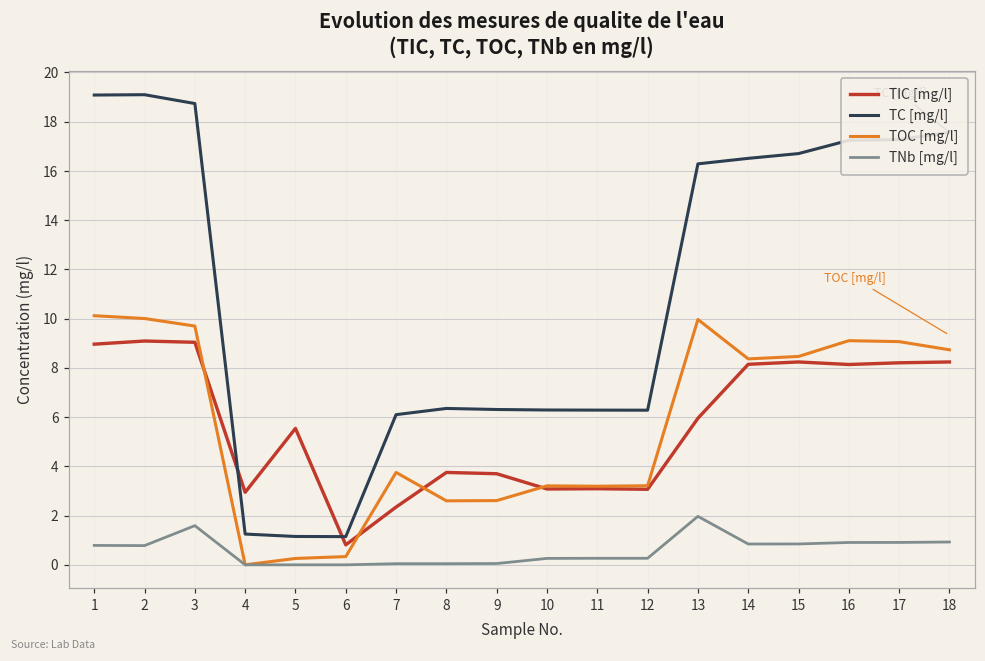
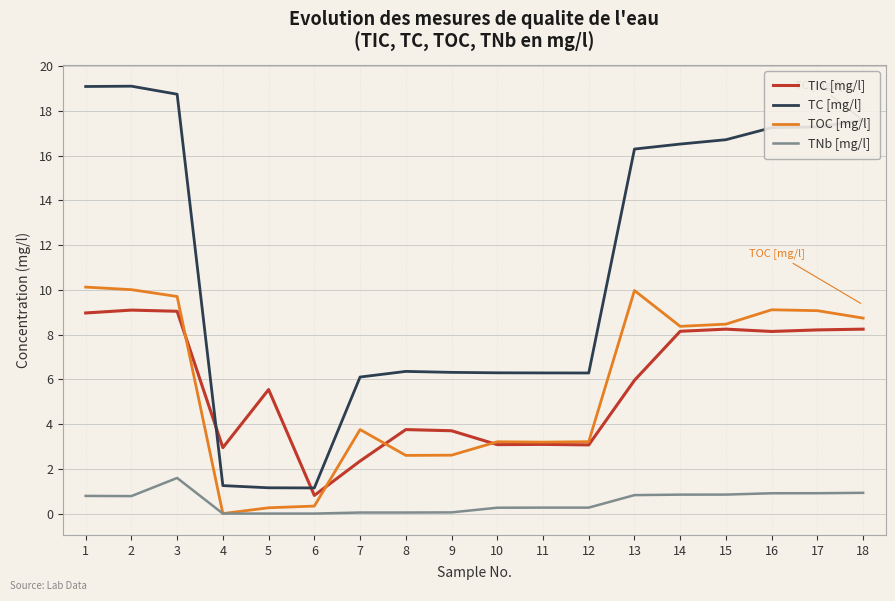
  {
    "TIC [mg/l]": {
      "1": 9.0,
      "2": 9.1,
      "3": 9.0,
      "4": 2.9,
      "5": 5.5,
      "6": 0.8,
      "7": 2.3,
      "8": 3.8,
      "9": 3.7,
      "10": 3.1,
      "12": 3.1,
      "13": 6.0,
      "14": 8.1,
      "15": 8.2,
      "16": 8.1,
      "17": 8.2,
      "18": 8.2
    },
    "TC [mg/l]": {
      "1": 19.1,
      "2": 19.1,
      "3": 18.7,
      "4": 1.3,
      "5": 1.2,
      "6": 1.1,
      "7": 6.1,
      "8": 6.4,
      "9": 6.3,
      "10": 6.3,
      "11": 6.3,
      "12": 6.3,
      "13": 16.3,
      "14": 16.5,
      "15": 16.7
    },
    "TOC [mg/l]": {
      "1": 10.1,
      "2": 10.0,
      "3": 9.7,
      "5": 0.3,
      "6": 0.3,
      "7": 3.8,
      "8": 2.6,
      "9": 2.6,
      "10": 3.2,
      "12": 3.2,
      "13": 10.0,
      "14": 8.4,
      "15": 8.5,
      "16": 9.1,
      "17": 9.1,
      "18": 8.7
    },
    "TNb [mg/l]": {
      "1": 0.8,
      "2": 0.8,
      "3": 1.6,
      "5": 0.0,
      "6": 0.0,
      "7": 0.0,
      "8": 0.0,
      "9": 0.1,
      "10": 0.3,
      "11": 0.3,
      "12": 0.3,
-     "13": 2.0,
+     "13": 0.8,
      "14": 0.8,
      "15": 0.8,
      "16": 0.9,
      "17": 0.9,
      "18": 0.9
    }
  }
